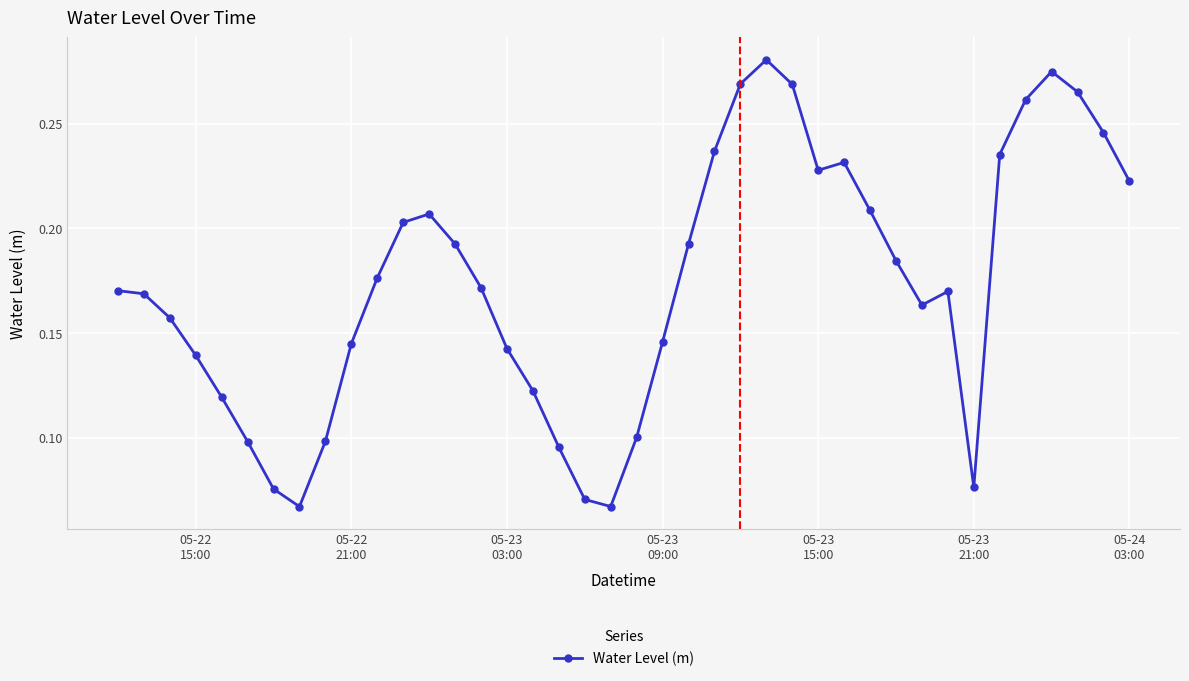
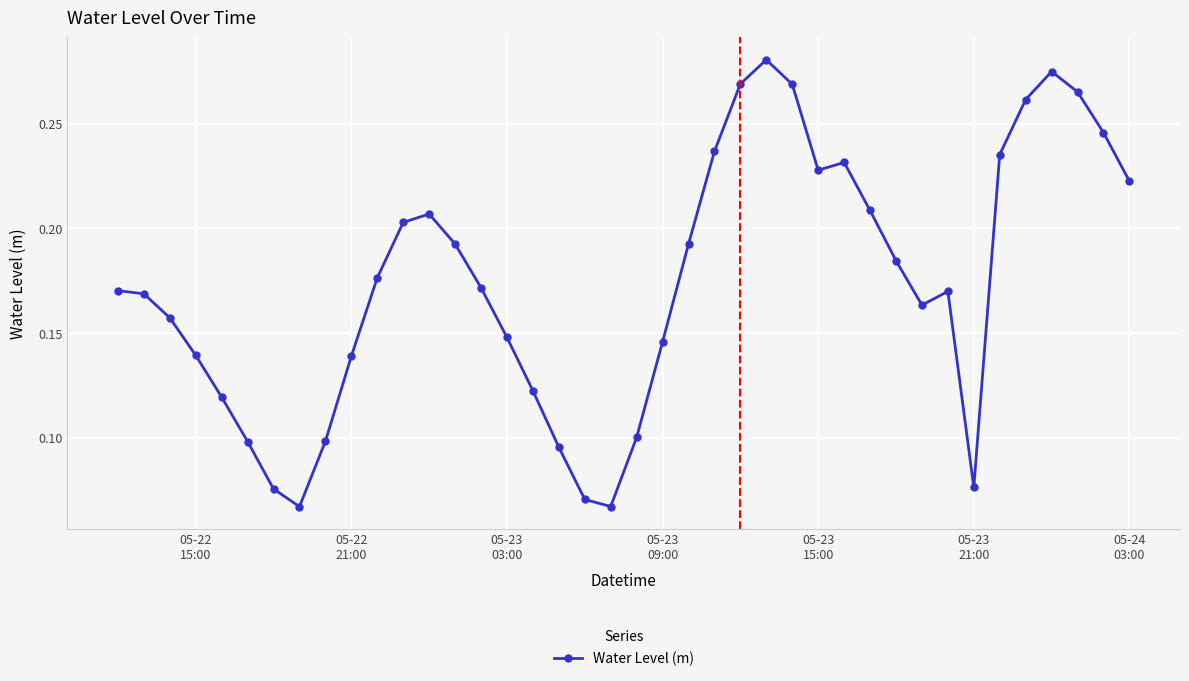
  {
    "05-22 15:00": 0.139,
-   "05-22 21:00": 0.145,
-   "05-23 03:00": 0.143,
+   "05-22 21:00": 0.139,
+   "05-23 03:00": 0.148,
    "05-23 09:00": 0.146,
    "05-23 15:00": 0.228,
    "05-23 21:00": 0.076,
    "05-24 03:00": 0.223
  }
